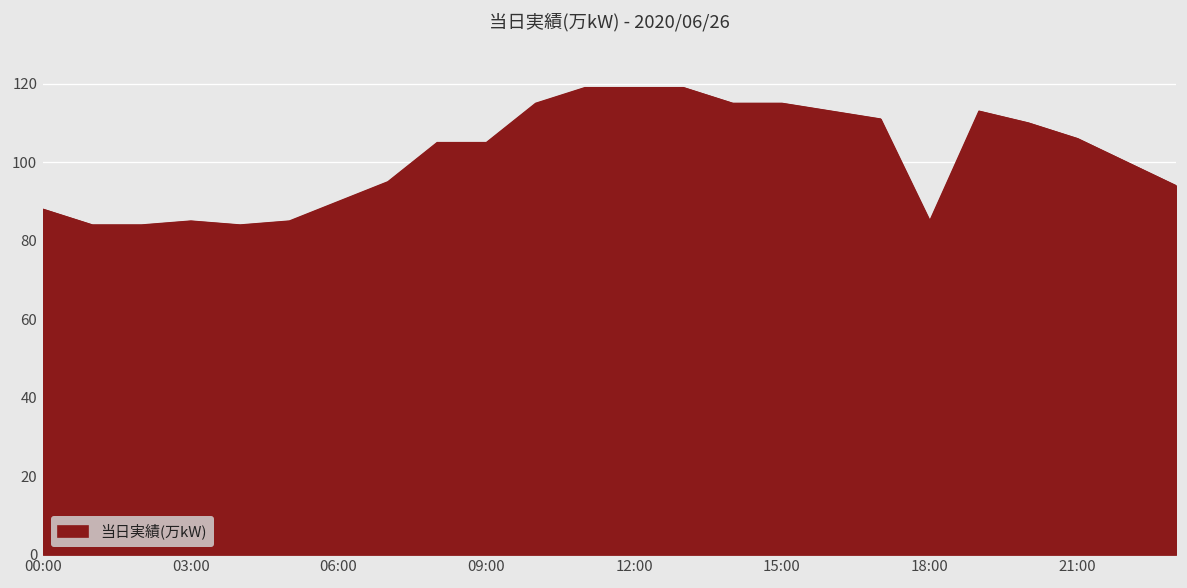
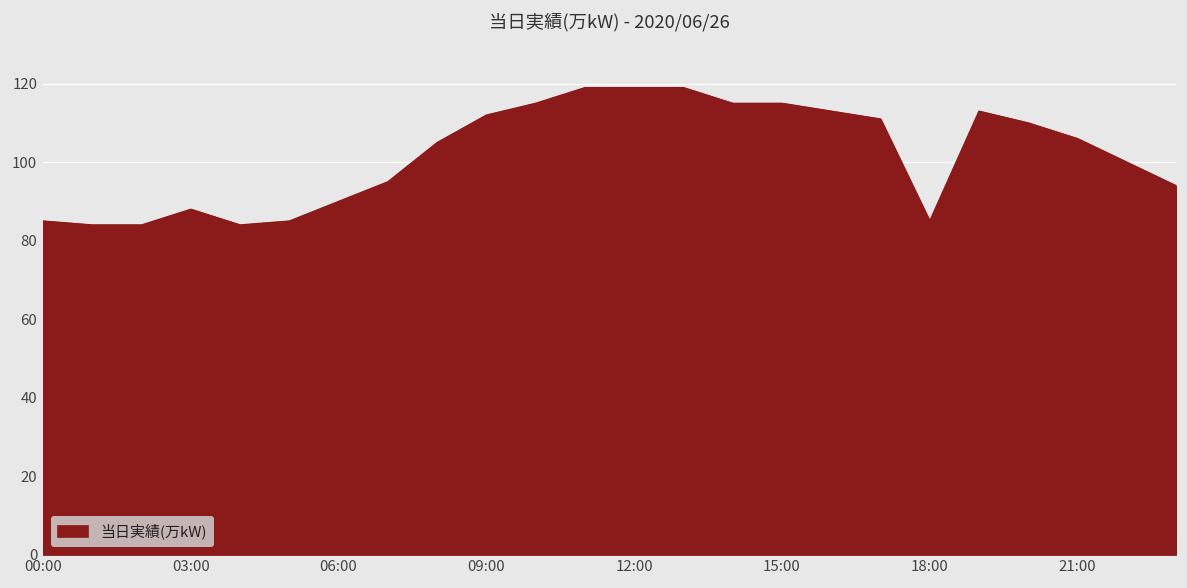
  {
-   "00:00": 88,
-   "03:00": 85,
+   "00:00": 85,
+   "03:00": 88,
    "06:00": 90,
-   "09:00": 105,
+   "09:00": 112,
    "12:00": 119,
    "15:00": 115,
    "18:00": 85,
    "21:00": 106
  }
